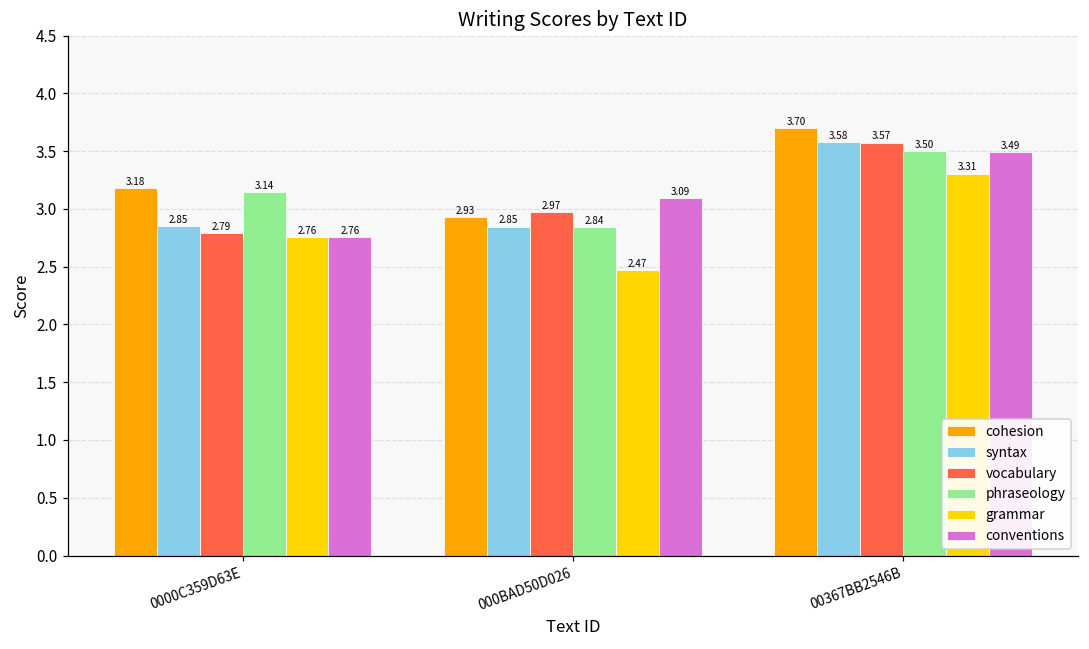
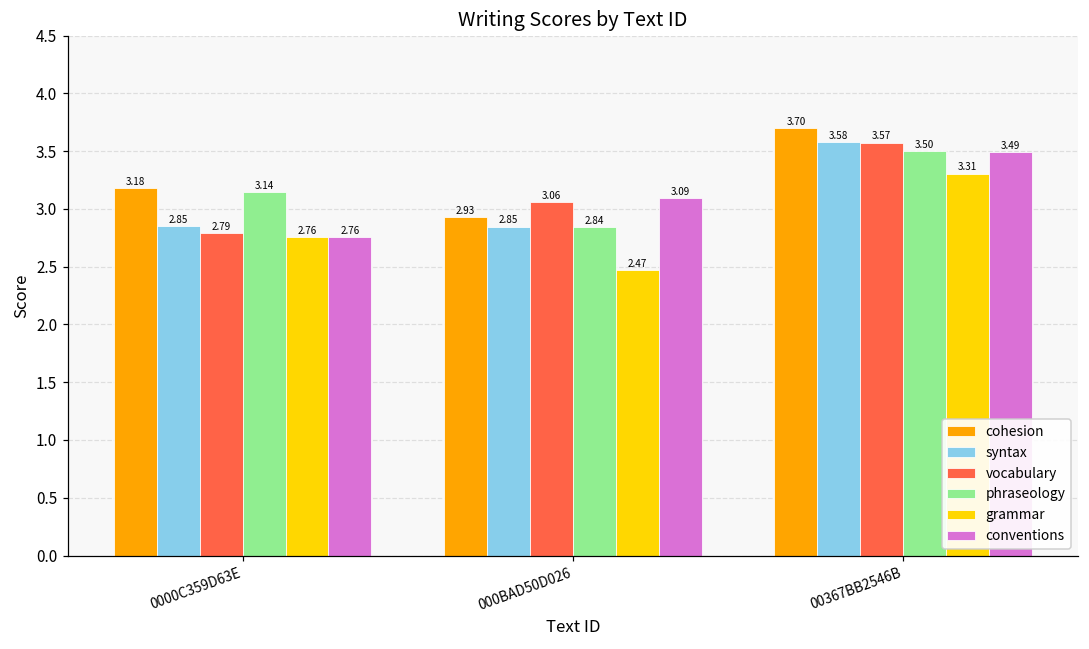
  {
    "syntax": {
      "0000C359D63E": 2.85,
      "000BAD50D026": 2.85,
      "00367BB2546B": 3.58
    },
    "vocabulary": {
      "0000C359D63E": 2.79,
-     "000BAD50D026": 2.97,
+     "000BAD50D026": 3.06,
      "00367BB2546B": 3.57
    },
    "phraseology": {
      "0000C359D63E": 3.14,
      "000BAD50D026": 2.84,
      "00367BB2546B": 3.50
    },
    "conventions": {
      "0000C359D63E": 2.76,
      "000BAD50D026": 3.09,
      "00367BB2546B": 3.49
    }
  }
